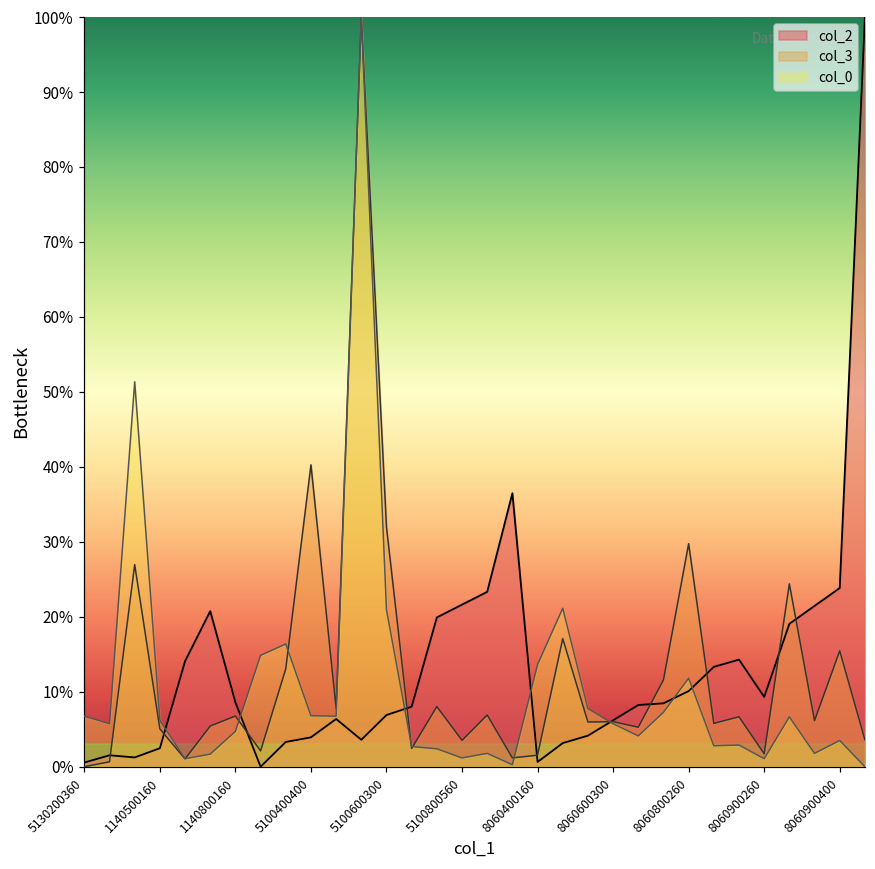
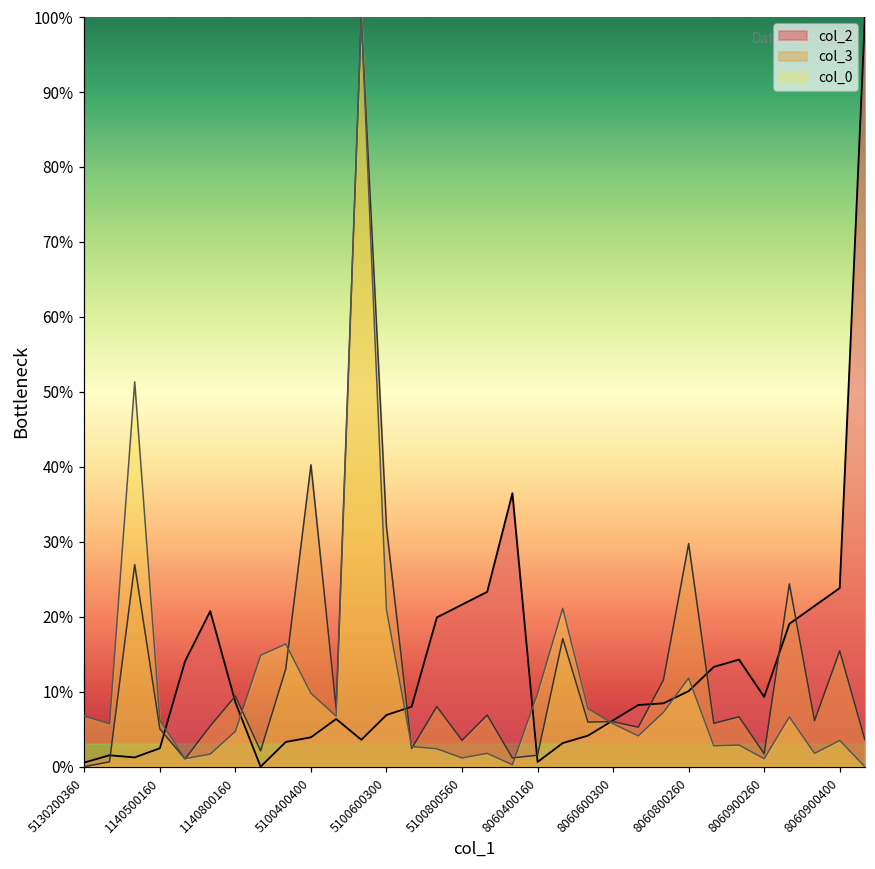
  {
    "col_2": {
      "1140800160": "9%",
      "5100400400": "4%",
      "5100600300": "7%",
      "5100800560": "22%",
      "8060800260": "10%",
      "8060900260": "9%",
      "8060900400": "24%"
    },
    "col_3": {
      "1140500160": "5%",
-     "1140800160": "7%",
+     "1140800160": "9%",
      "5100400400": "40%",
      "5100600300": "32%",
      "5100800560": "4%",
      "8060800260": "30%",
      "8060900400": "15%"
    },
    "col_0": {
      "5130200360": "7%",
      "1140500160": "6%",
      "1140800160": "5%",
-     "5100400400": "7%",
+     "5100400400": "10%",
      "5100600300": "21%",
-     "8060400160": "14%",
+     "8060400160": "10%",
      "8060800260": "12%",
      "8060900400": "3%"
    }
  }
